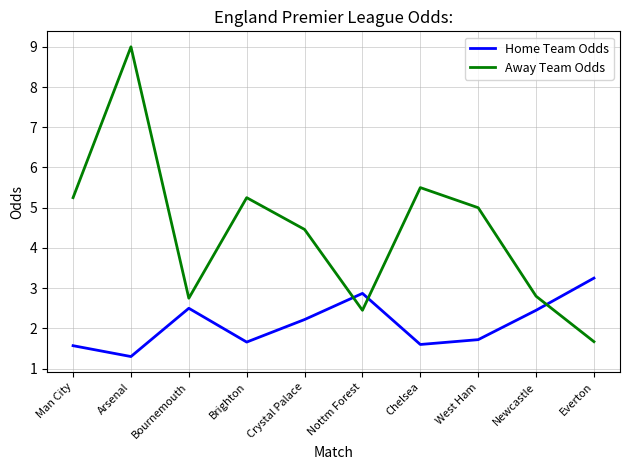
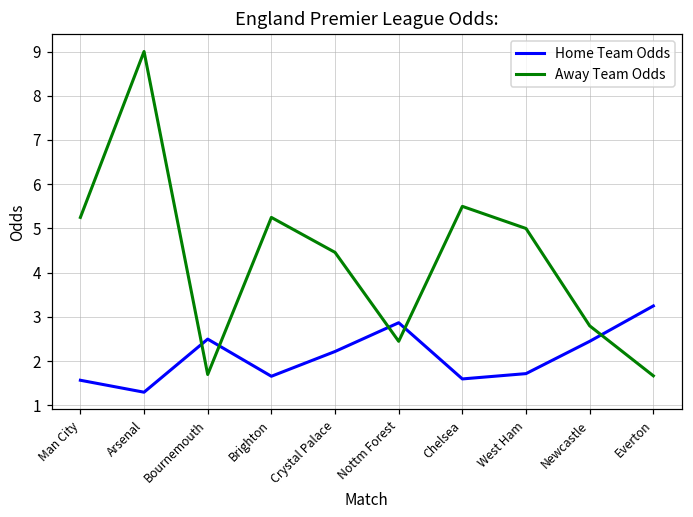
  {
    "Home Team Odds": {
      "Man City": 1.6,
      "Arsenal": 1.3,
      "Bournemouth": 2.5,
      "Brighton": 1.7,
      "Crystal Palace": 2.2,
      "Nottm Forest": 2.9,
      "Chelsea": 1.6,
      "West Ham": 1.7,
      "Newcastle": 2.5,
      "Everton": 3.3
    },
    "Away Team Odds": {
      "Man City": 5.3,
      "Arsenal": 9.0,
-     "Bournemouth": 2.8,
+     "Bournemouth": 1.7,
      "Brighton": 5.3,
      "Crystal Palace": 4.5,
      "Nottm Forest": 2.5,
      "Chelsea": 5.5,
      "West Ham": 5.0,
      "Newcastle": 2.8,
      "Everton": 1.7
    }
  }
